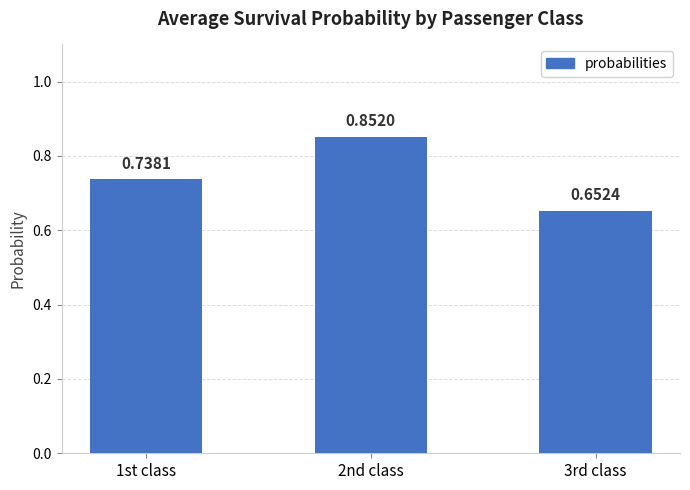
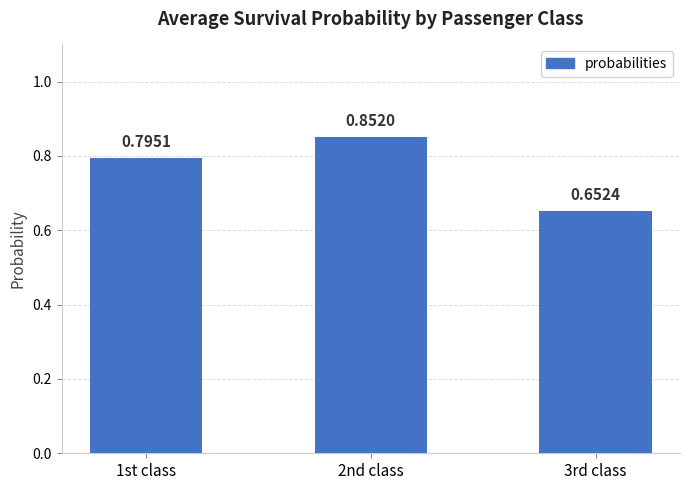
  {
-   "1st class": 0.7381,
+   "1st class": 0.7951,
    "2nd class": 0.8520,
    "3rd class": 0.6524
  }
